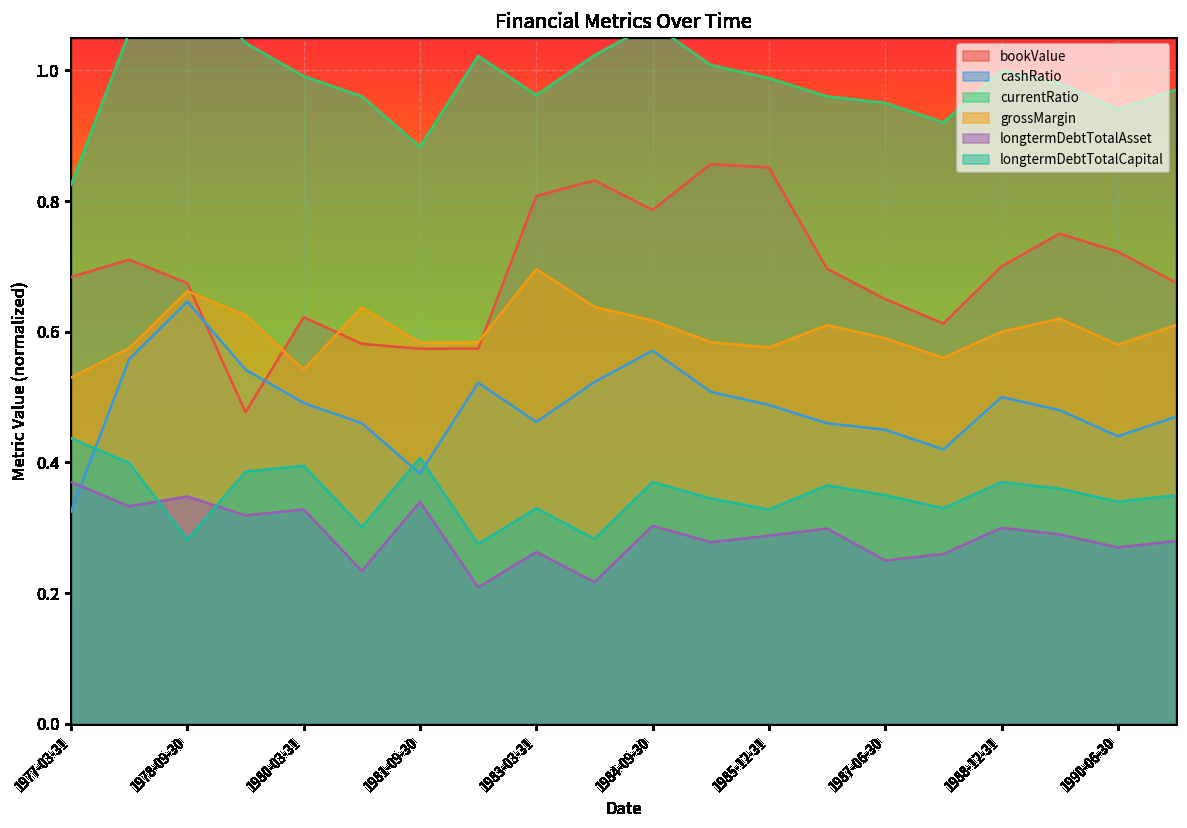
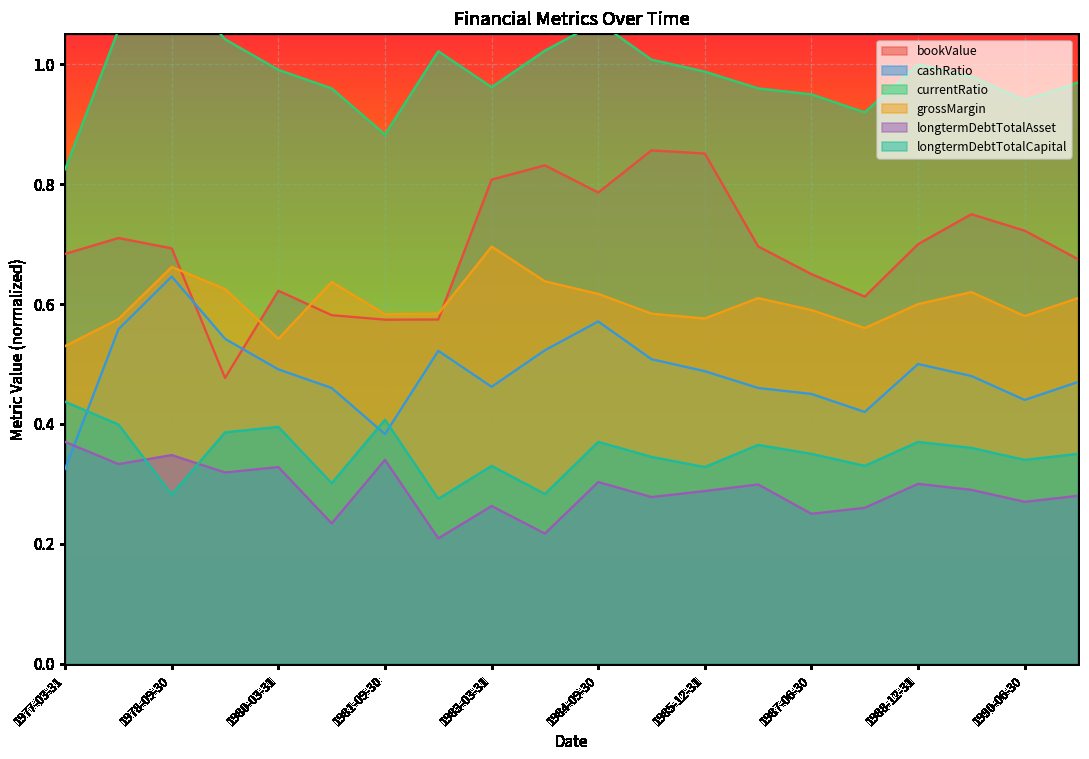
  {
    "bookValue": {
      "1977-03-31": 0.68,
-     "1978-09-30": 0.67,
+     "1978-09-30": 0.69,
      "1980-03-31": 0.62,
      "1981-09-30": 0.57,
      "1983-03-31": 0.81,
      "1984-09-30": 0.79,
      "1985-12-31": 0.85,
      "1987-06-30": 0.65,
      "1988-12-31": 0.70,
      "1990-06-30": 0.72
    },
    "grossMargin": {
      "1977-03-31": 0.53,
      "1978-09-30": 0.66,
      "1980-03-31": 0.54,
      "1981-09-30": 0.58,
      "1983-03-31": 0.70,
      "1984-09-30": 0.62,
      "1985-12-31": 0.58,
      "1987-06-30": 0.59,
      "1988-12-31": 0.60,
      "1990-06-30": 0.58
    },
    "longtermDebtTotalAsset": {
      "1977-03-31": 0.37,
      "1978-09-30": 0.35,
      "1980-03-31": 0.33,
      "1981-09-30": 0.34,
      "1983-03-31": 0.26,
      "1984-09-30": 0.30,
      "1985-12-31": 0.29,
      "1987-06-30": 0.25,
      "1988-12-31": 0.30,
      "1990-06-30": 0.27
    }
  }
